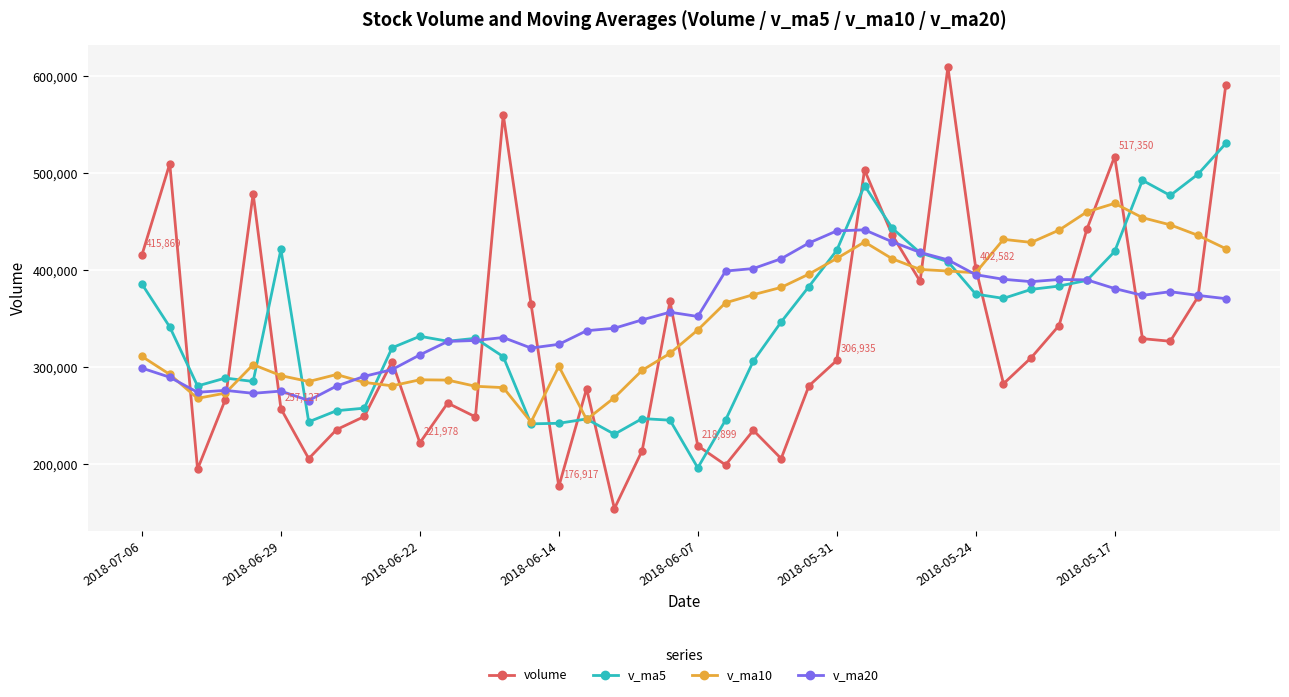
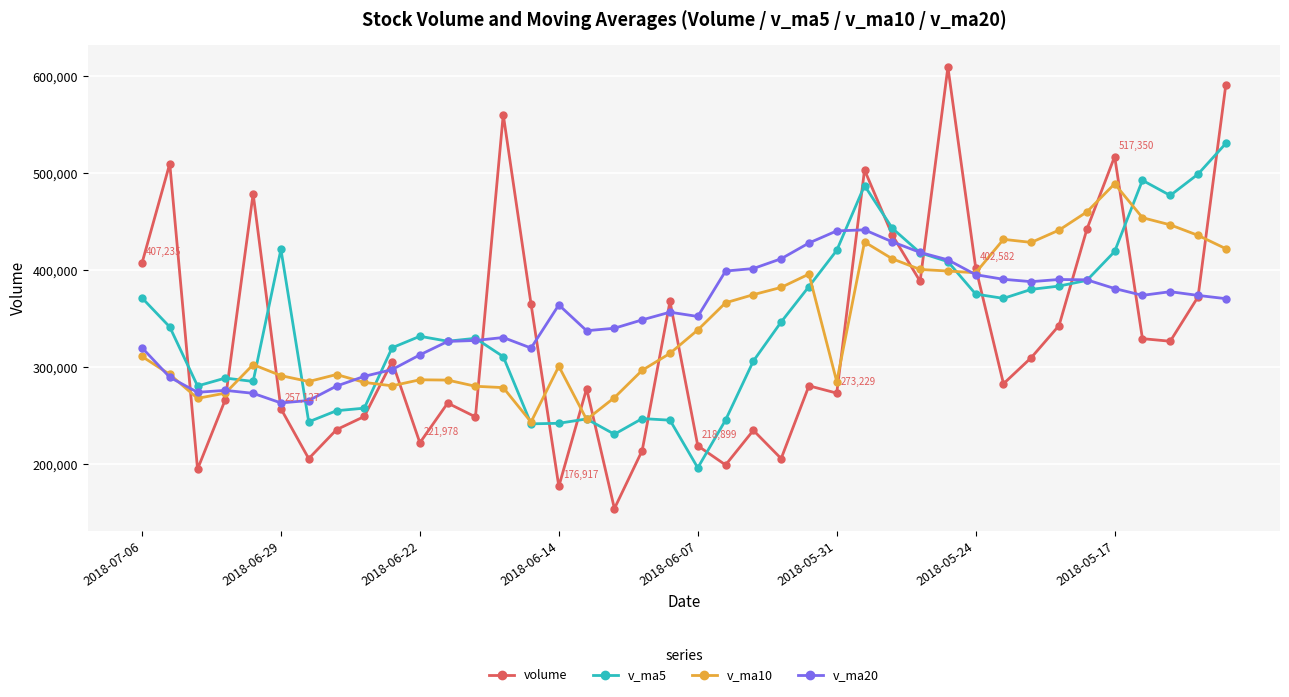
  {
    "volume": {
-     "2018-07-06": "415,869",
+     "2018-07-06": "407,235",
      "2018-06-22": "221,978",
      "2018-06-14": "176,917",
      "2018-06-07": "218,899",
-     "2018-05-31": "306,935",
+     "2018-05-31": "273,229",
      "2018-05-24": "402,582",
      "2018-05-17": "517,350"
    },
    "v_ma5": {
-     "2018-07-06": "390,000",
+     "2018-07-06": "370,000",
      "2018-06-29": "420,000",
      "2018-06-22": "330,000",
      "2018-06-14": "240,000",
      "2018-06-07": "200,000",
      "2018-05-31": "420,000",
      "2018-05-24": "380,000",
      "2018-05-17": "420,000"
    },
    "v_ma10": {
      "2018-07-06": "310,000",
      "2018-06-29": "290,000",
      "2018-06-22": "290,000",
      "2018-06-14": "300,000",
      "2018-06-07": "340,000",
-     "2018-05-31": "410,000",
-     "2018-05-17": "470,000"
+     "2018-05-31": "290,000",
+     "2018-05-17": "490,000"
    },
    "v_ma20": {
-     "2018-07-06": "300,000",
-     "2018-06-29": "280,000",
+     "2018-07-06": "320,000",
+     "2018-06-29": "260,000",
      "2018-06-22": "310,000",
-     "2018-06-14": "320,000",
+     "2018-06-14": "360,000",
      "2018-06-07": "350,000",
      "2018-05-31": "440,000",
      "2018-05-17": "380,000"
    }
  }
